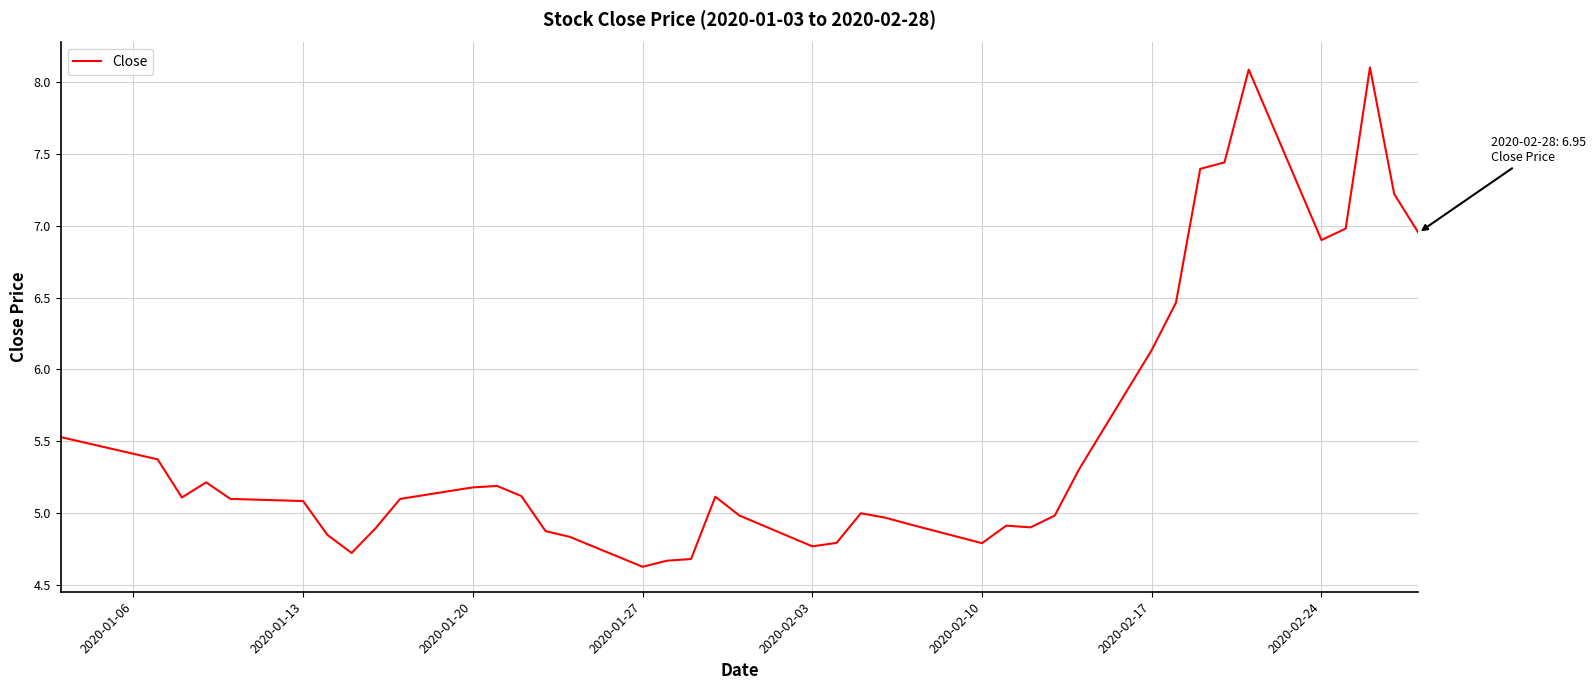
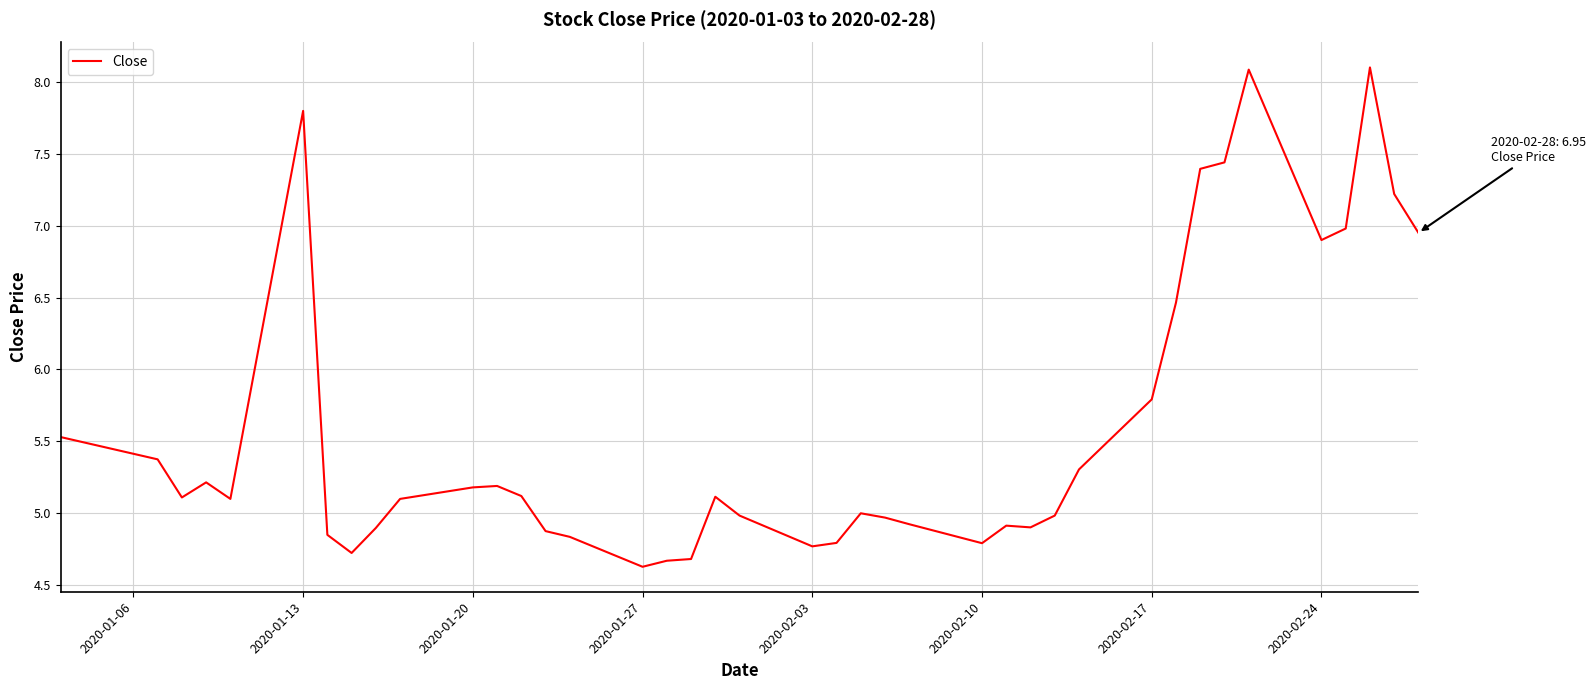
  {
-   "2020-01-13": 5.09,
+   "2020-01-13": 7.80,
    "2020-01-20": 5.18,
    "2020-01-27": 4.63,
    "2020-02-03": 4.77,
    "2020-02-10": 4.79,
-   "2020-02-17": 6.14,
+   "2020-02-17": 5.79,
    "2020-02-24": 6.90
  }
